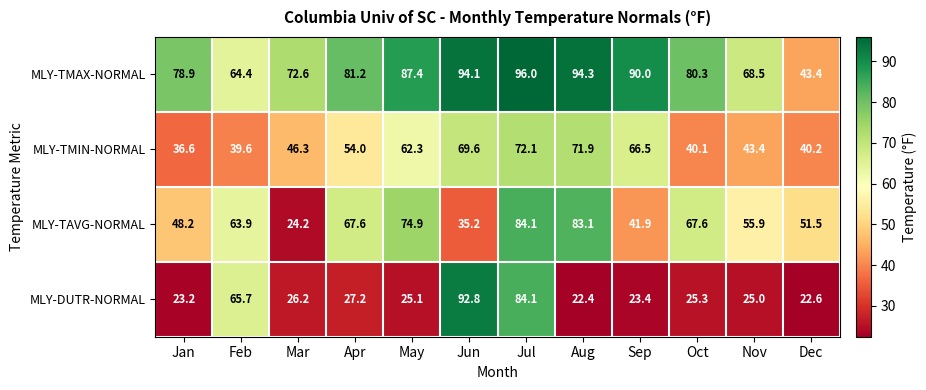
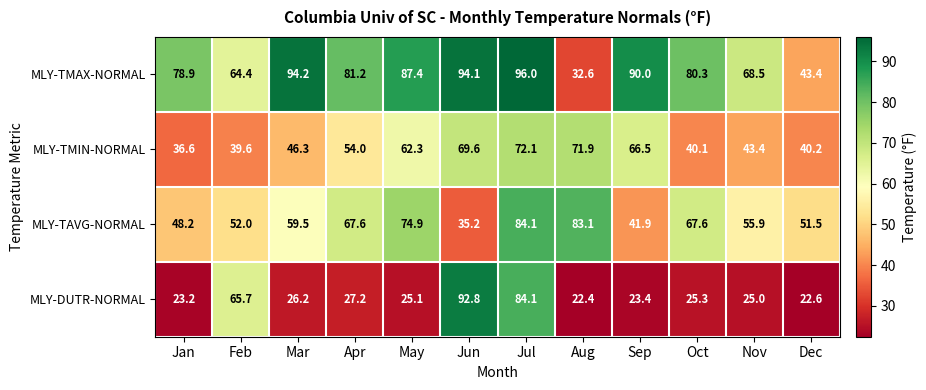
  {
    "MLY-TMAX-NORMAL": {
      "Jan": 78.9,
      "Feb": 64.4,
-     "Mar": 72.6,
+     "Mar": 94.2,
      "Apr": 81.2,
      "May": 87.4,
      "Jun": 94.1,
      "Jul": 96.0,
-     "Aug": 94.3,
+     "Aug": 32.6,
      "Sep": 90.0,
      "Oct": 80.3,
      "Nov": 68.5,
      "Dec": 43.4
    },
    "MLY-TMIN-NORMAL": {
      "Jan": 36.6,
      "Feb": 39.6,
      "Mar": 46.3,
      "Apr": 54.0,
      "May": 62.3,
      "Jun": 69.6,
      "Jul": 72.1,
      "Aug": 71.9,
      "Sep": 66.5,
      "Oct": 40.1,
      "Nov": 43.4,
      "Dec": 40.2
    },
    "MLY-TAVG-NORMAL": {
      "Jan": 48.2,
-     "Feb": 63.9,
-     "Mar": 24.2,
+     "Feb": 52.0,
+     "Mar": 59.5,
      "Apr": 67.6,
      "May": 74.9,
      "Jun": 35.2,
      "Jul": 84.1,
      "Aug": 83.1,
      "Sep": 41.9,
      "Oct": 67.6,
      "Nov": 55.9,
      "Dec": 51.5
    },
    "MLY-DUTR-NORMAL": {
      "Jan": 23.2,
      "Feb": 65.7,
      "Mar": 26.2,
      "Apr": 27.2,
      "May": 25.1,
      "Jun": 92.8,
      "Jul": 84.1,
      "Aug": 22.4,
      "Sep": 23.4,
      "Oct": 25.3,
      "Nov": 25.0,
      "Dec": 22.6
    }
  }
